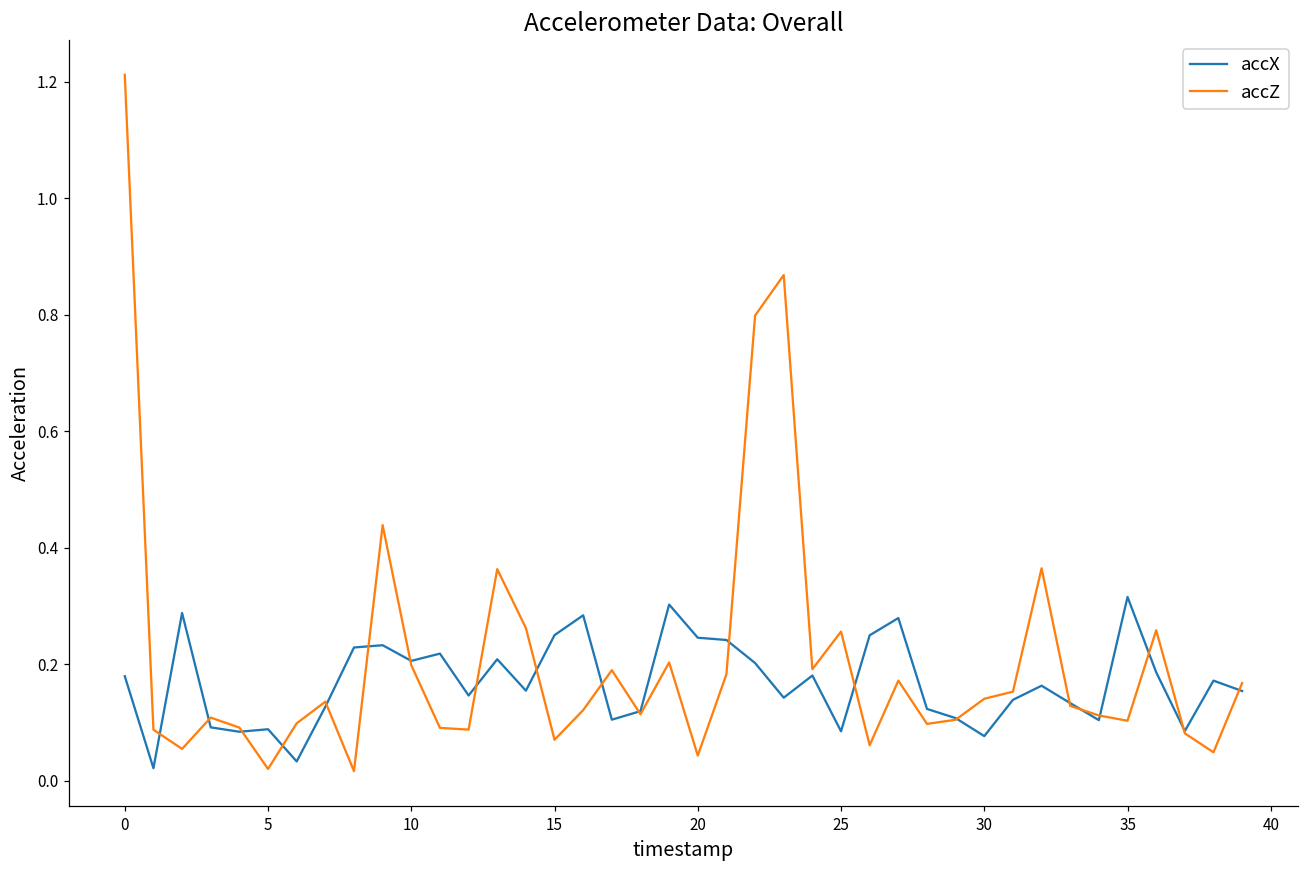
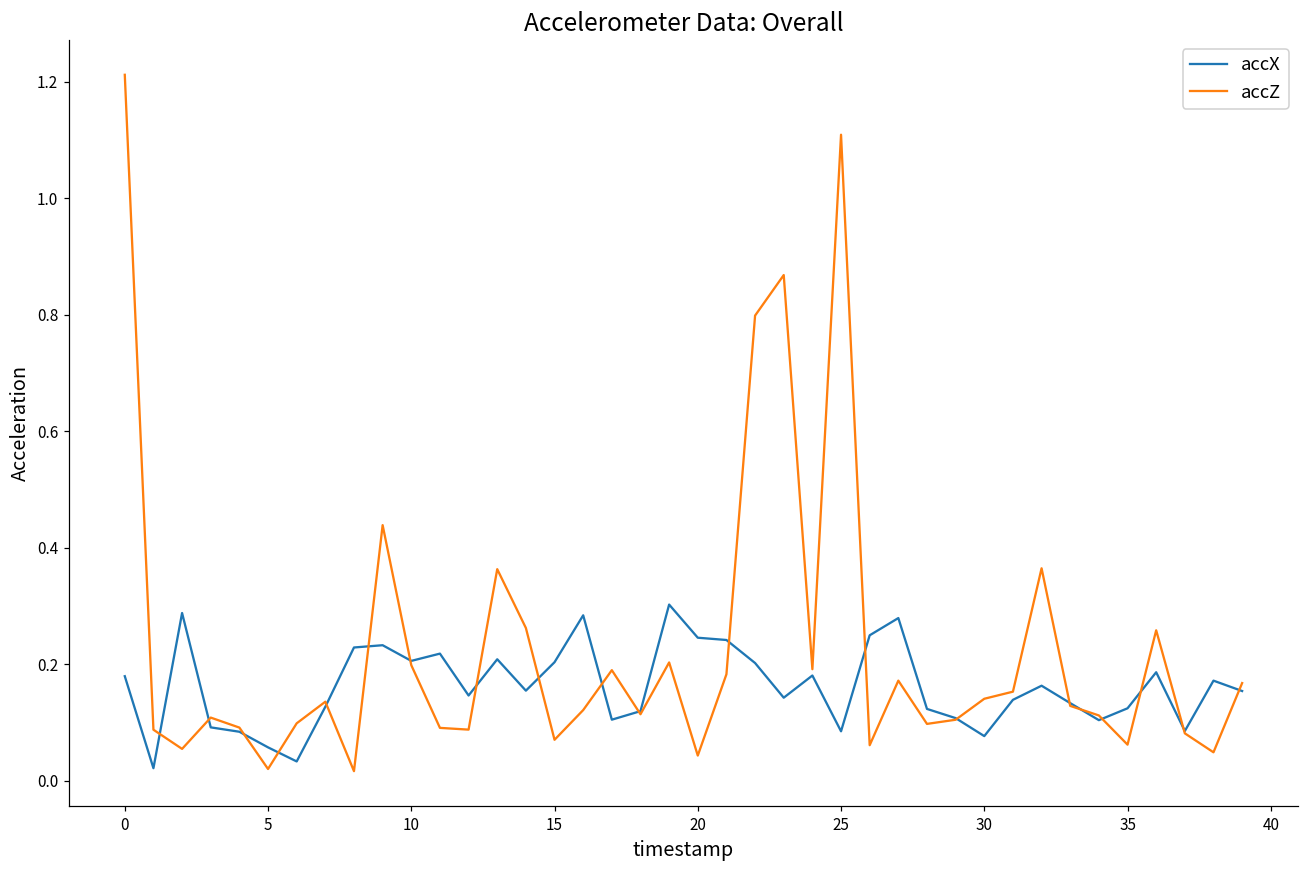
  {
    "accX": {
      "0": 0.18,
-     "5": 0.09,
+     "5": 0.06,
      "10": 0.21,
-     "15": 0.25,
+     "15": 0.20,
      "20": 0.25,
      "25": 0.08,
      "30": 0.08,
-     "35": 0.32
+     "35": 0.12
    },
    "accZ": {
      "0": 1.21,
      "5": 0.02,
      "10": 0.20,
      "15": 0.07,
      "20": 0.04,
-     "25": 0.26,
+     "25": 1.11,
      "30": 0.14,
-     "35": 0.10
+     "35": 0.06
    }
  }
